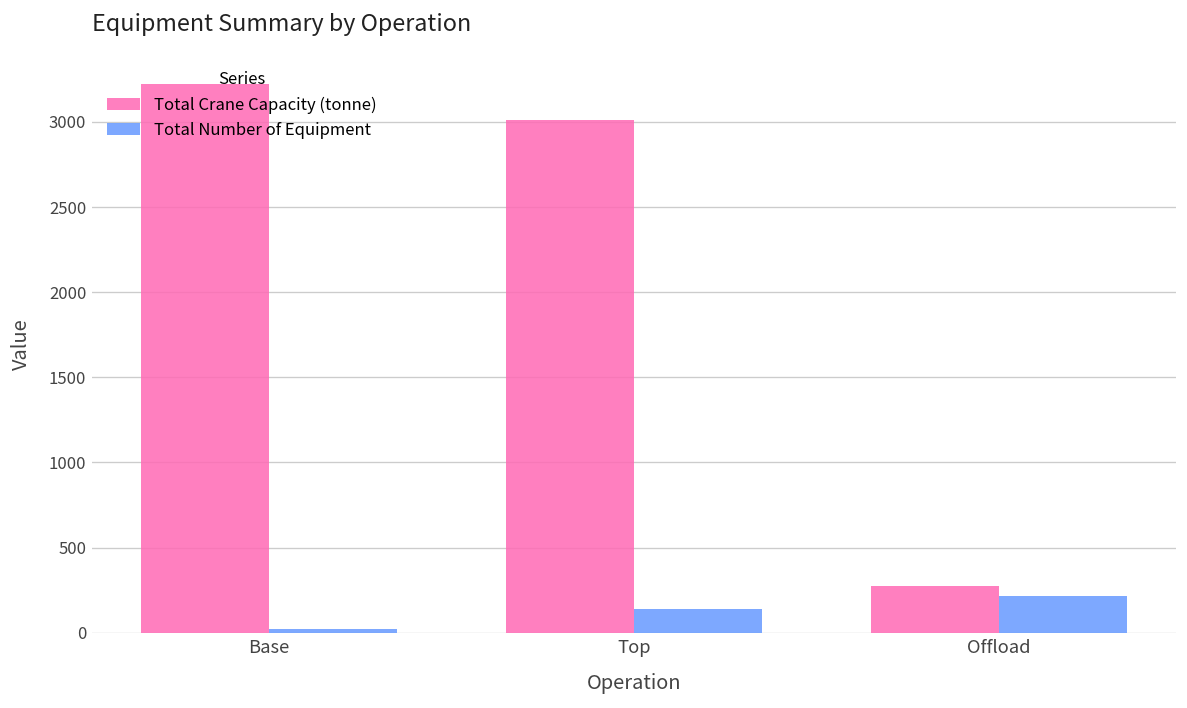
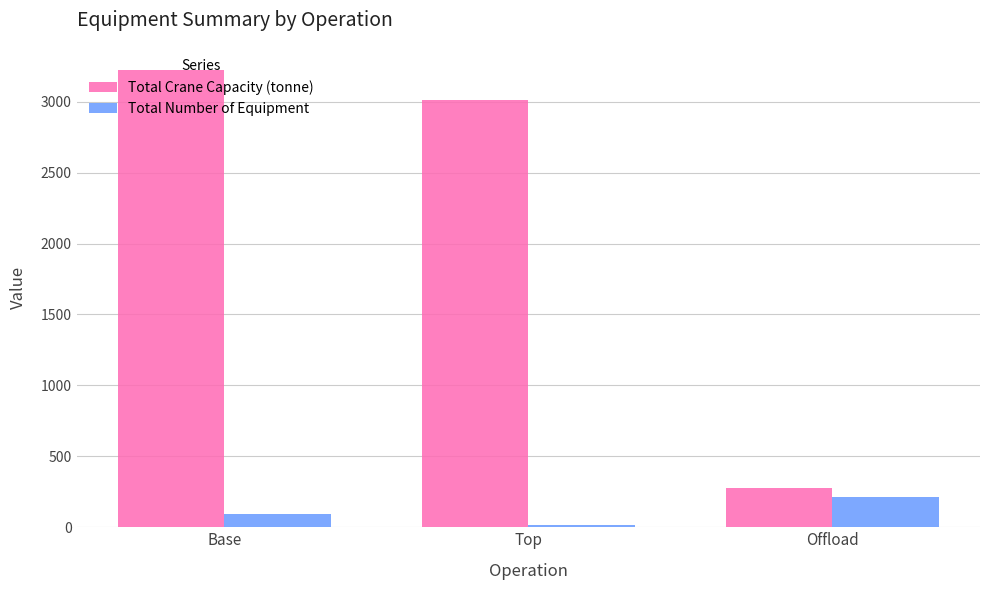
  {
    "Total Crane Capacity (tonne)": {
      "Base": 3230,
      "Top": 3010,
      "Offload": 280
    },
    "Total Number of Equipment": {
-     "Base": 20,
-     "Top": 140,
+     "Base": 100,
+     "Top": 20,
      "Offload": 220
    }
  }
